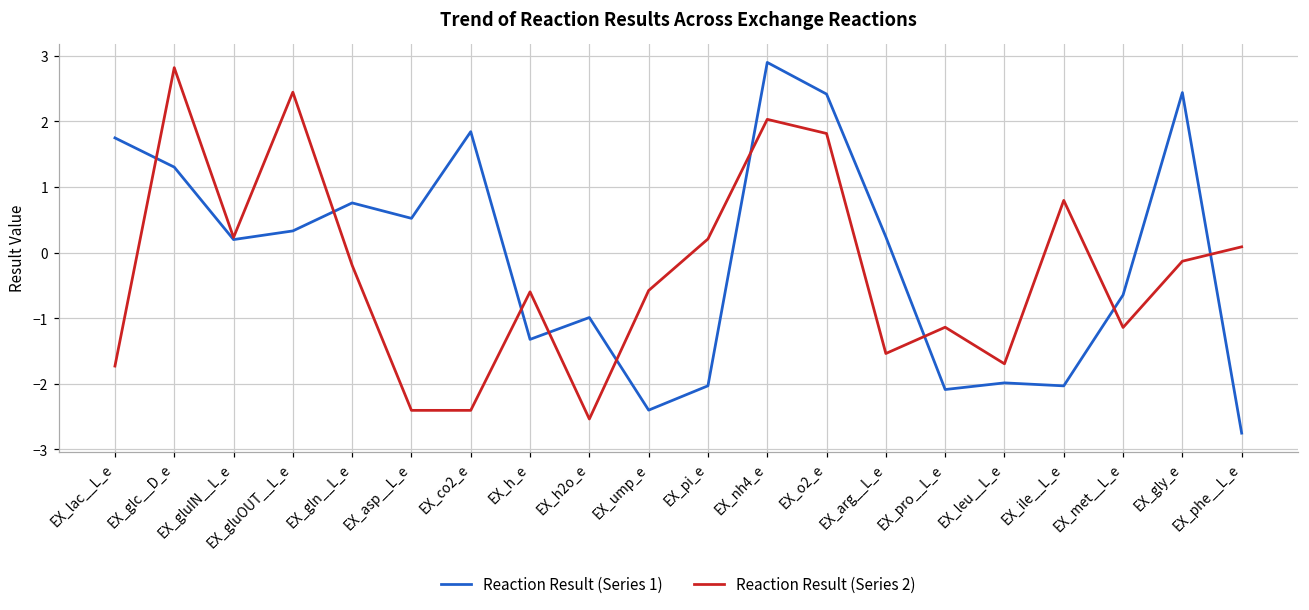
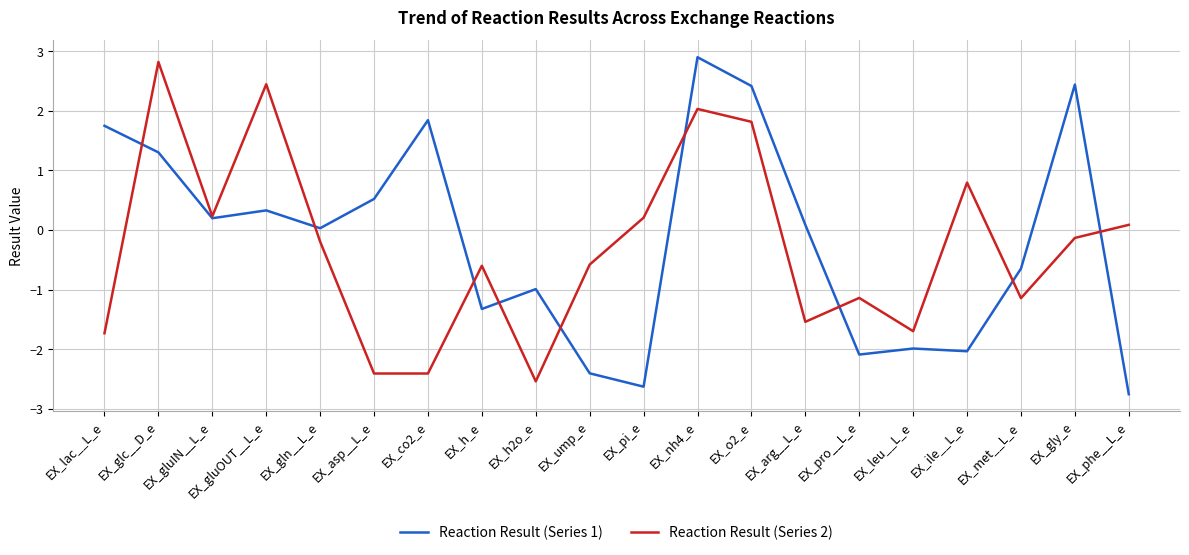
  {
    "Reaction Result (Series 1)": {
      "EX_lac__L_e": 1.7,
      "EX_glc__D_e": 1.3,
      "EX_gluOUT__L_e": 0.3,
-     "EX_gln__L_e": 0.8,
+     "EX_gln__L_e": 0.0,
      "EX_asp__L_e": 0.5,
      "EX_co2_e": 1.8,
      "EX_h_e": -1.3,
      "EX_h2o_e": -1.0,
      "EX_ump_e": -2.4,
-     "EX_pi_e": -2.0,
+     "EX_pi_e": -2.6,
      "EX_nh4_e": 2.9,
      "EX_o2_e": 2.4,
-     "EX_arg__L_e": 0.2,
+     "EX_arg__L_e": 0.1,
      "EX_pro__L_e": -2.1,
      "EX_leu__L_e": -2.0,
      "EX_ile__L_e": -2.0,
      "EX_met__L_e": -0.6,
      "EX_gly_e": 2.4,
      "EX_phe__L_e": -2.8
    },
    "Reaction Result (Series 2)": {
      "EX_lac__L_e": -1.7,
      "EX_glc__D_e": 2.8,
      "EX_gluOUT__L_e": 2.4,
      "EX_gln__L_e": -0.2,
      "EX_asp__L_e": -2.4,
      "EX_co2_e": -2.4,
      "EX_h_e": -0.6,
      "EX_h2o_e": -2.5,
      "EX_ump_e": -0.6,
      "EX_pi_e": 0.2,
      "EX_nh4_e": 2.0,
      "EX_o2_e": 1.8,
      "EX_arg__L_e": -1.5,
      "EX_pro__L_e": -1.1,
      "EX_leu__L_e": -1.7,
      "EX_ile__L_e": 0.8,
      "EX_met__L_e": -1.1,
      "EX_gly_e": -0.1,
      "EX_phe__L_e": 0.1
    }
  }
